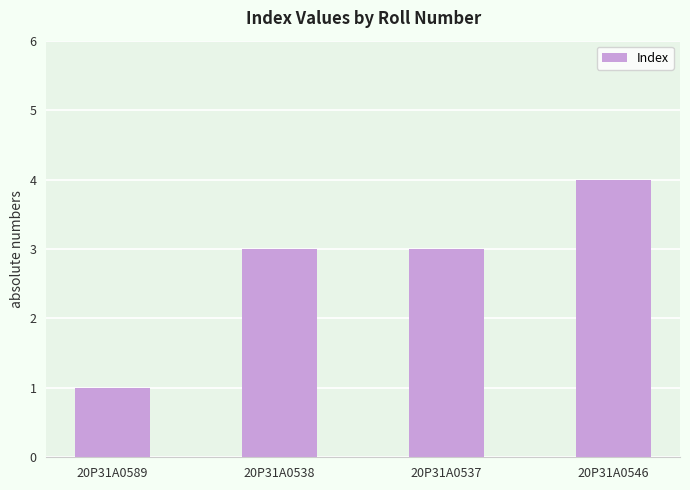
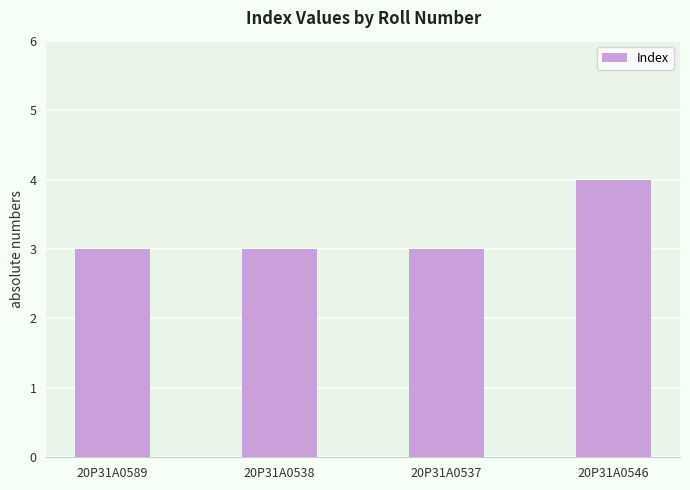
  {
-   "20P31A0589": 1,
+   "20P31A0589": 3,
    "20P31A0538": 3,
    "20P31A0537": 3,
    "20P31A0546": 4
  }
